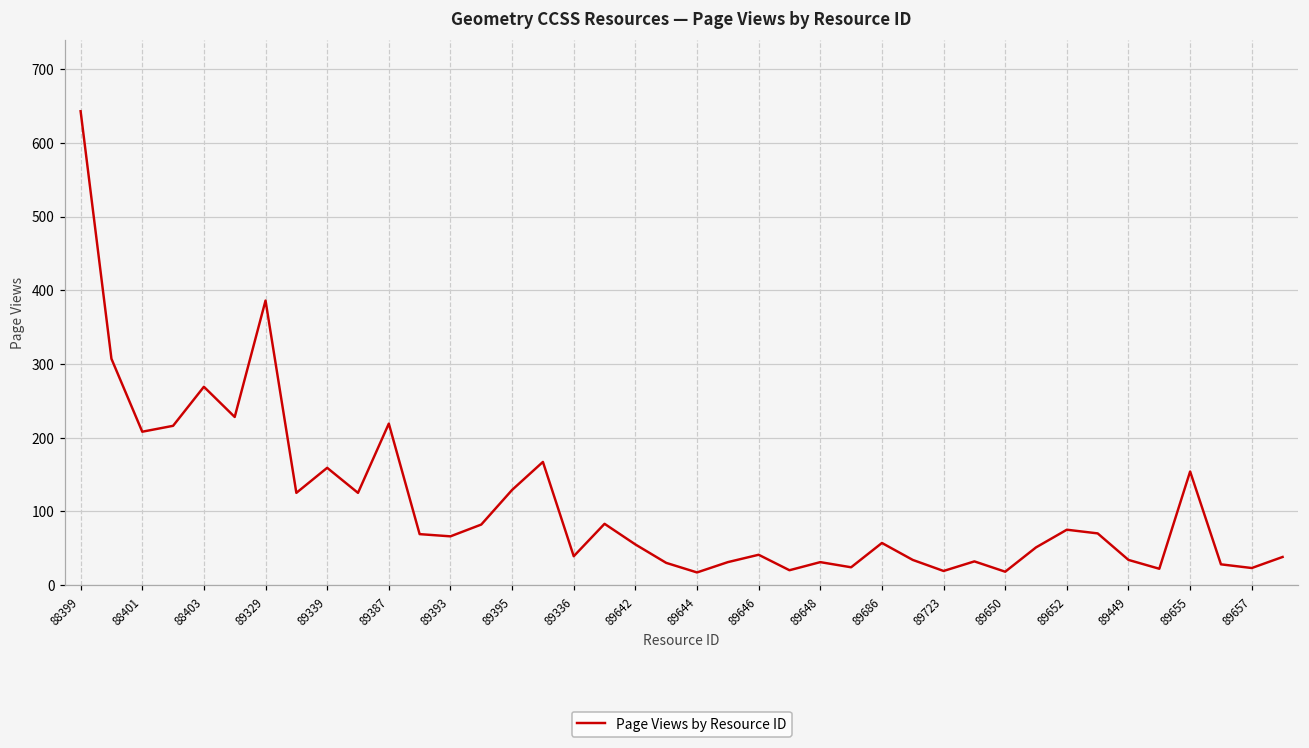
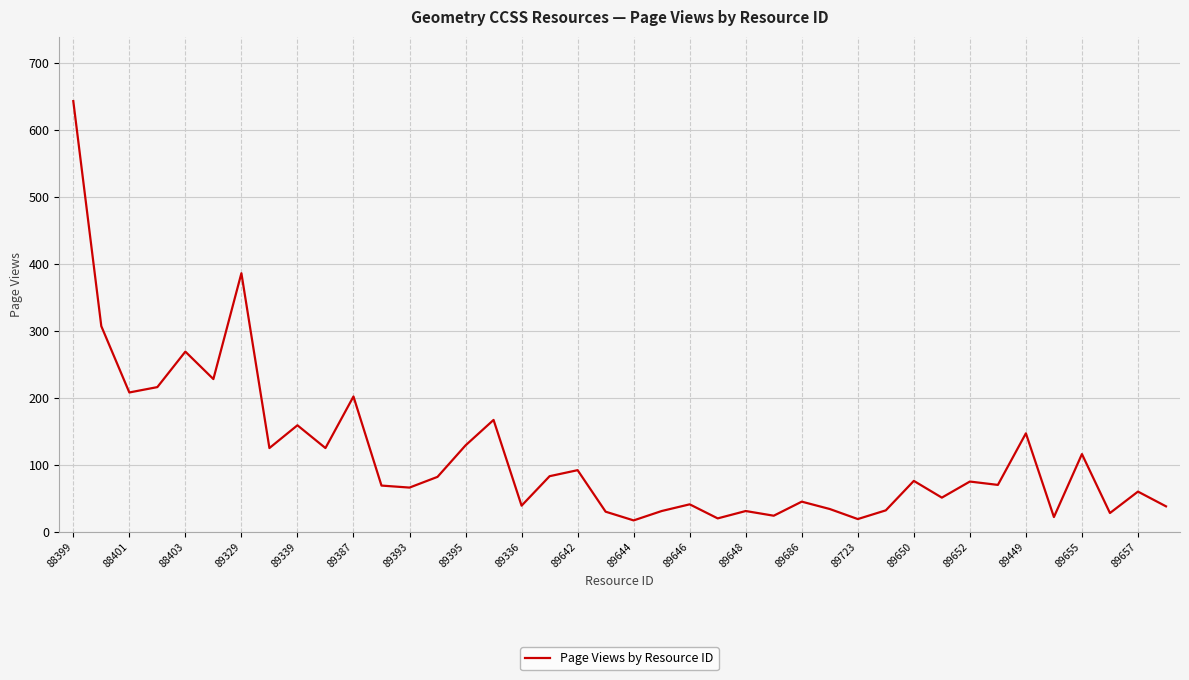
  {
    "88399": 640,
    "88401": 210,
    "88403": 270,
    "89329": 390,
    "89339": 160,
-   "89387": 220,
+   "89387": 200,
    "89393": 70,
    "89395": 130,
    "89336": 40,
-   "89642": 60,
+   "89642": 90,
    "89644": 20,
    "89646": 40,
    "89648": 30,
-   "89686": 60,
+   "89686": 50,
    "89723": 20,
-   "89650": 20,
+   "89650": 80,
    "89652": 80,
-   "89449": 30,
-   "89655": 150,
-   "89657": 20
+   "89449": 150,
+   "89655": 120,
+   "89657": 60
  }
